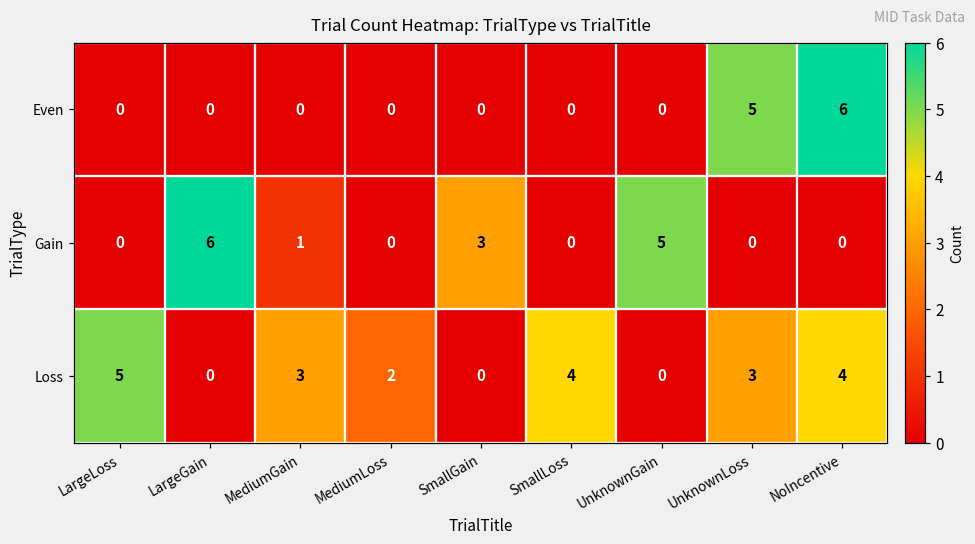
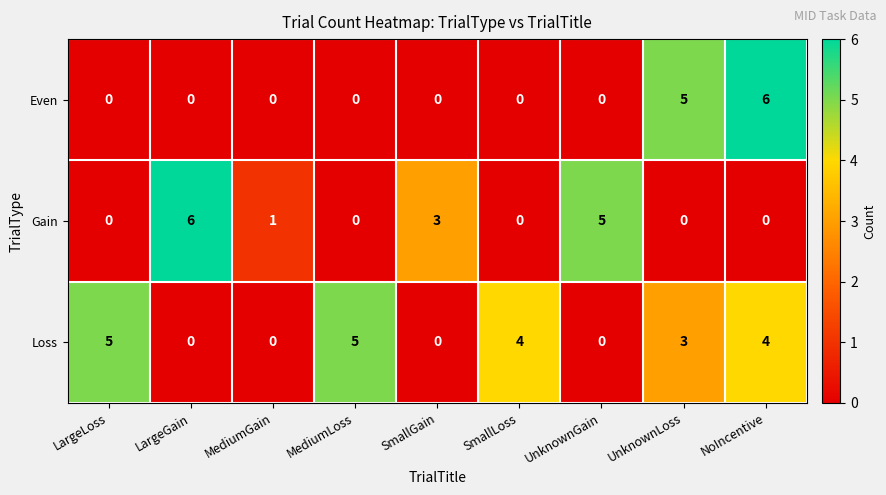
  {
    "Even": {
      "LargeLoss": 0,
      "LargeGain": 0,
      "MediumGain": 0,
      "MediumLoss": 0,
      "SmallGain": 0,
      "SmallLoss": 0,
      "UnknownGain": 0,
      "UnknownLoss": 5,
      "NoIncentive": 6
    },
    "Gain": {
      "LargeLoss": 0,
      "LargeGain": 6,
      "MediumGain": 1,
      "MediumLoss": 0,
      "SmallGain": 3,
      "SmallLoss": 0,
      "UnknownGain": 5,
      "UnknownLoss": 0,
      "NoIncentive": 0
    },
    "Loss": {
      "LargeLoss": 5,
      "LargeGain": 0,
-     "MediumGain": 3,
-     "MediumLoss": 2,
+     "MediumGain": 0,
+     "MediumLoss": 5,
      "SmallGain": 0,
      "SmallLoss": 4,
      "UnknownGain": 0,
      "UnknownLoss": 3,
      "NoIncentive": 4
    }
  }
